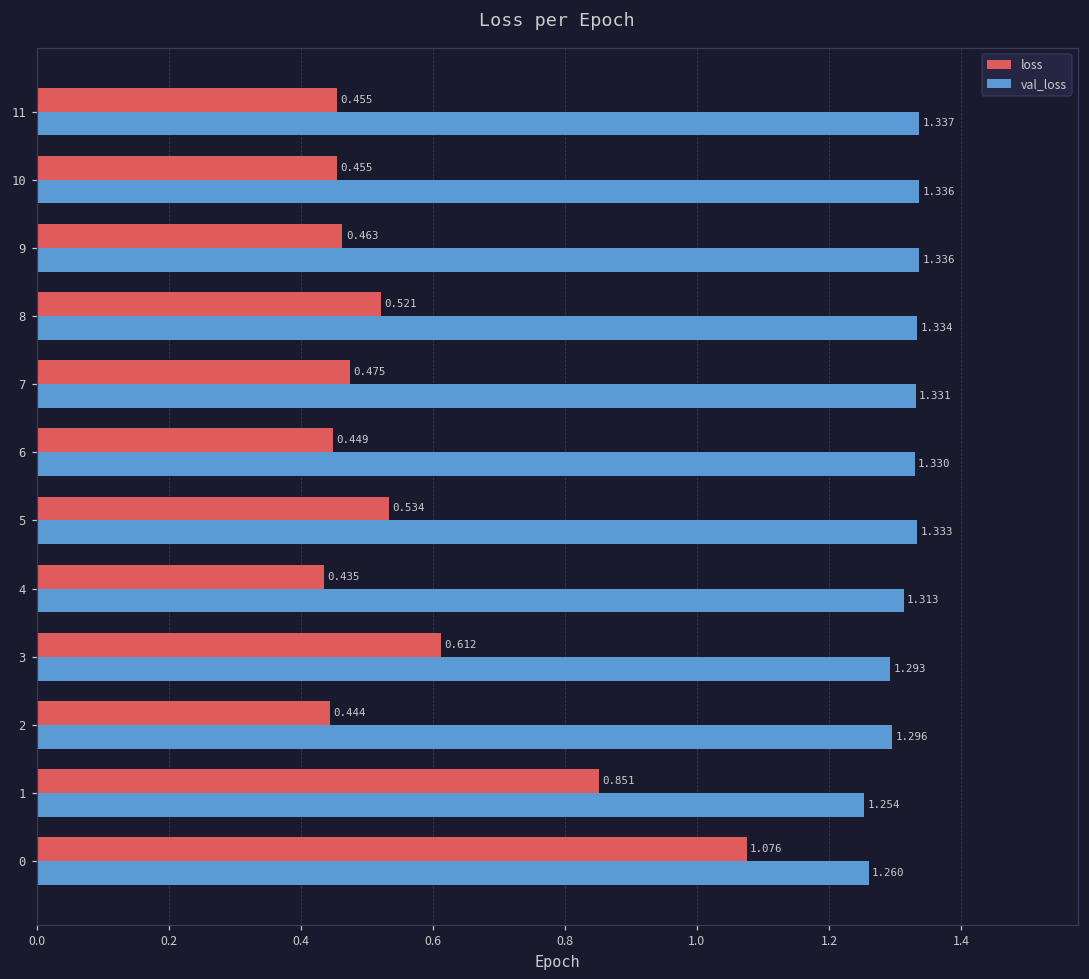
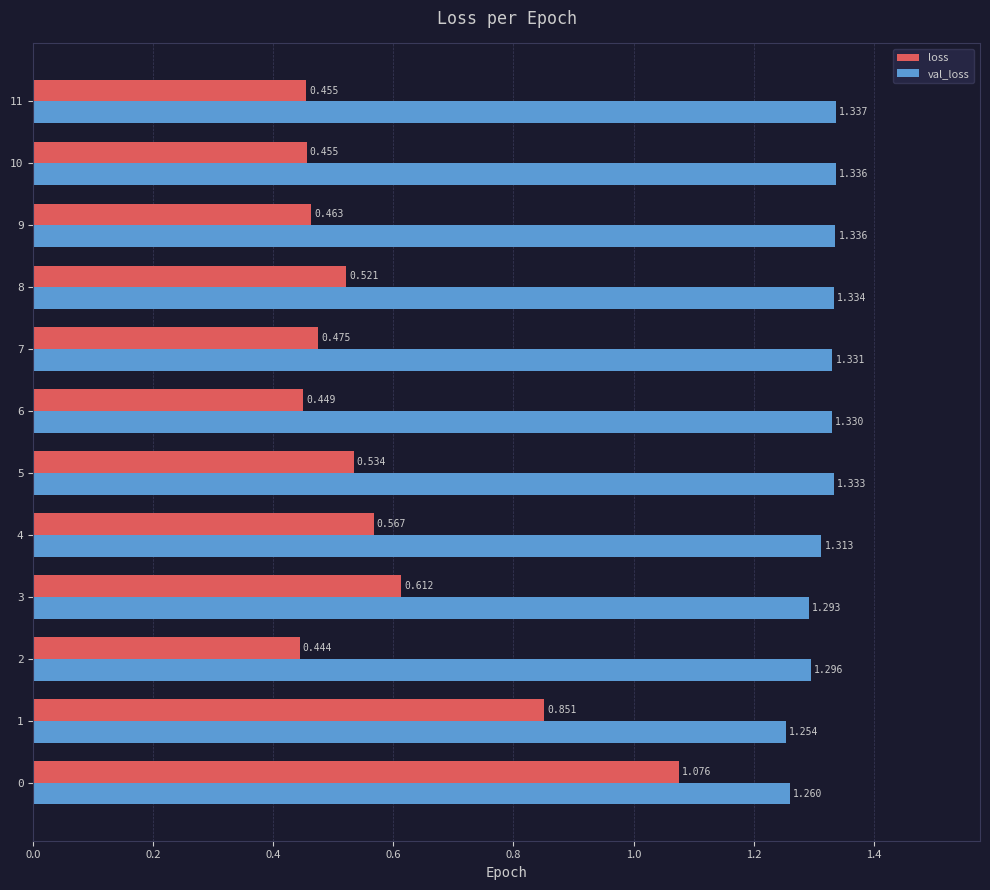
  {
    "loss": {
      "11": 0.455,
      "10": 0.455,
      "9": 0.463,
      "8": 0.521,
      "7": 0.475,
      "6": 0.449,
      "5": 0.534,
-     "4": 0.435,
+     "4": 0.567,
      "3": 0.612,
      "2": 0.444,
      "1": 0.851,
      "0": 1.076
    },
    "val_loss": {
      "11": 1.337,
      "10": 1.336,
      "9": 1.336,
      "8": 1.334,
      "7": 1.331,
      "6": 1.330,
      "5": 1.333,
      "4": 1.313,
      "3": 1.293,
      "2": 1.296,
      "1": 1.254,
      "0": 1.260
    }
  }
